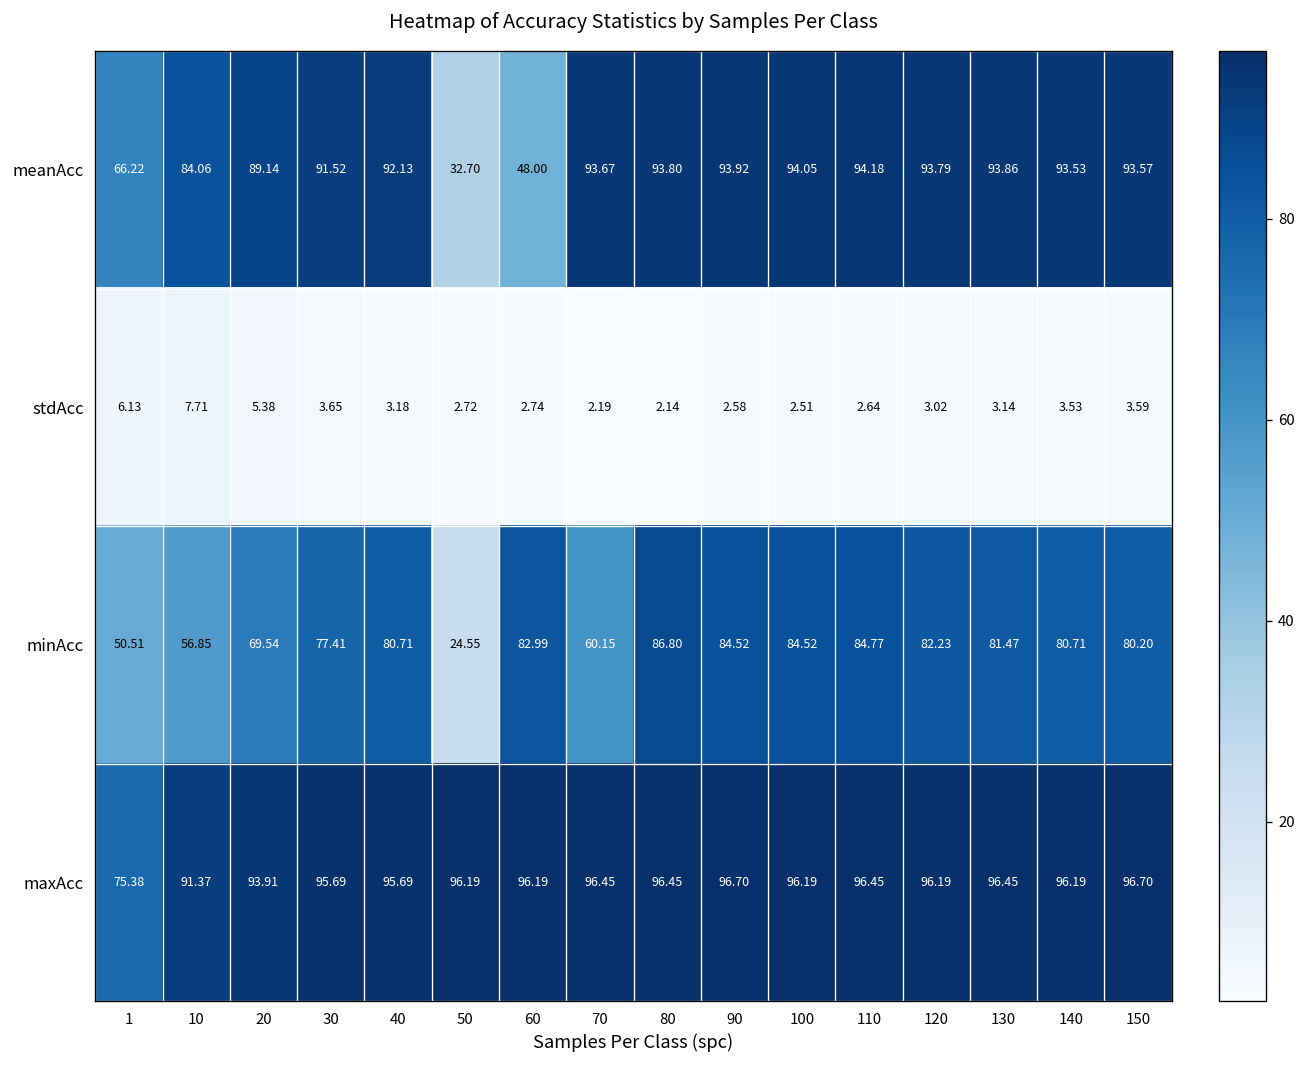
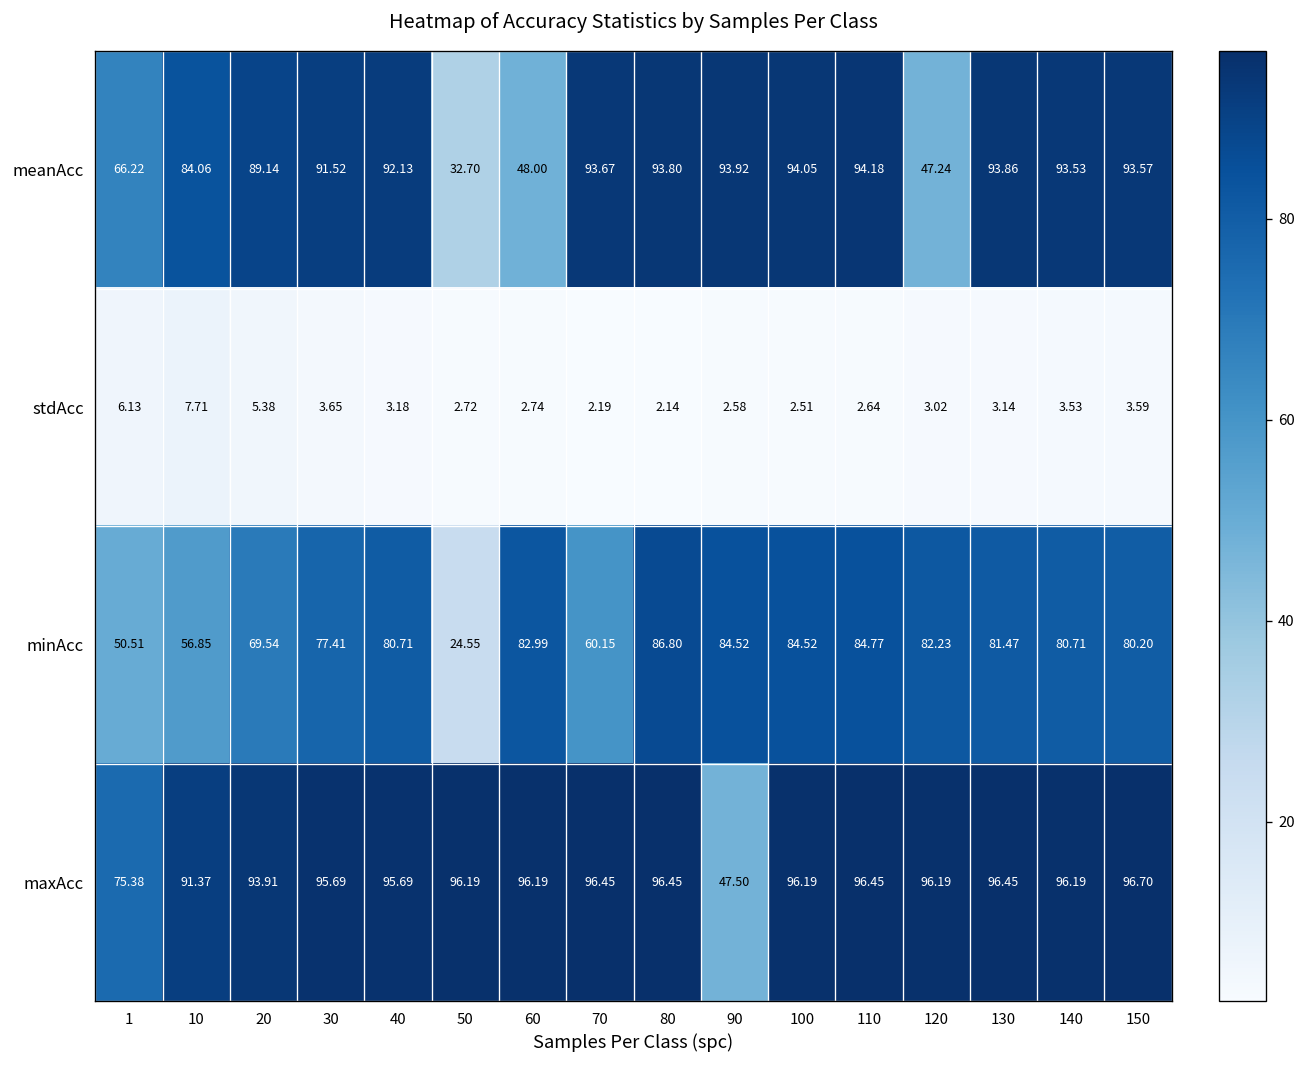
  {
    "meanAcc": {
      "1": 66.22,
      "10": 84.06,
      "20": 89.14,
      "30": 91.52,
      "40": 92.13,
      "50": 32.70,
      "60": 48.00,
      "70": 93.67,
      "80": 93.80,
      "90": 93.92,
      "100": 94.05,
      "110": 94.18,
-     "120": 93.79,
+     "120": 47.24,
      "130": 93.86,
      "140": 93.53,
      "150": 93.57
    },
    "stdAcc": {
      "1": 6.13,
      "10": 7.71,
      "20": 5.38,
      "30": 3.65,
      "40": 3.18,
      "50": 2.72,
      "60": 2.74,
      "70": 2.19,
      "80": 2.14,
      "90": 2.58,
      "100": 2.51,
      "110": 2.64,
      "120": 3.02,
      "130": 3.14,
      "140": 3.53,
      "150": 3.59
    },
    "minAcc": {
      "1": 50.51,
      "10": 56.85,
      "20": 69.54,
      "30": 77.41,
      "40": 80.71,
      "50": 24.55,
      "60": 82.99,
      "70": 60.15,
      "80": 86.80,
      "90": 84.52,
      "100": 84.52,
      "110": 84.77,
      "120": 82.23,
      "130": 81.47,
      "140": 80.71,
      "150": 80.20
    },
    "maxAcc": {
      "1": 75.38,
      "10": 91.37,
      "20": 93.91,
      "30": 95.69,
      "40": 95.69,
      "50": 96.19,
      "60": 96.19,
      "70": 96.45,
      "80": 96.45,
-     "90": 96.70,
+     "90": 47.50,
      "100": 96.19,
      "110": 96.45,
      "120": 96.19,
      "130": 96.45,
      "140": 96.19,
      "150": 96.70
    }
  }
